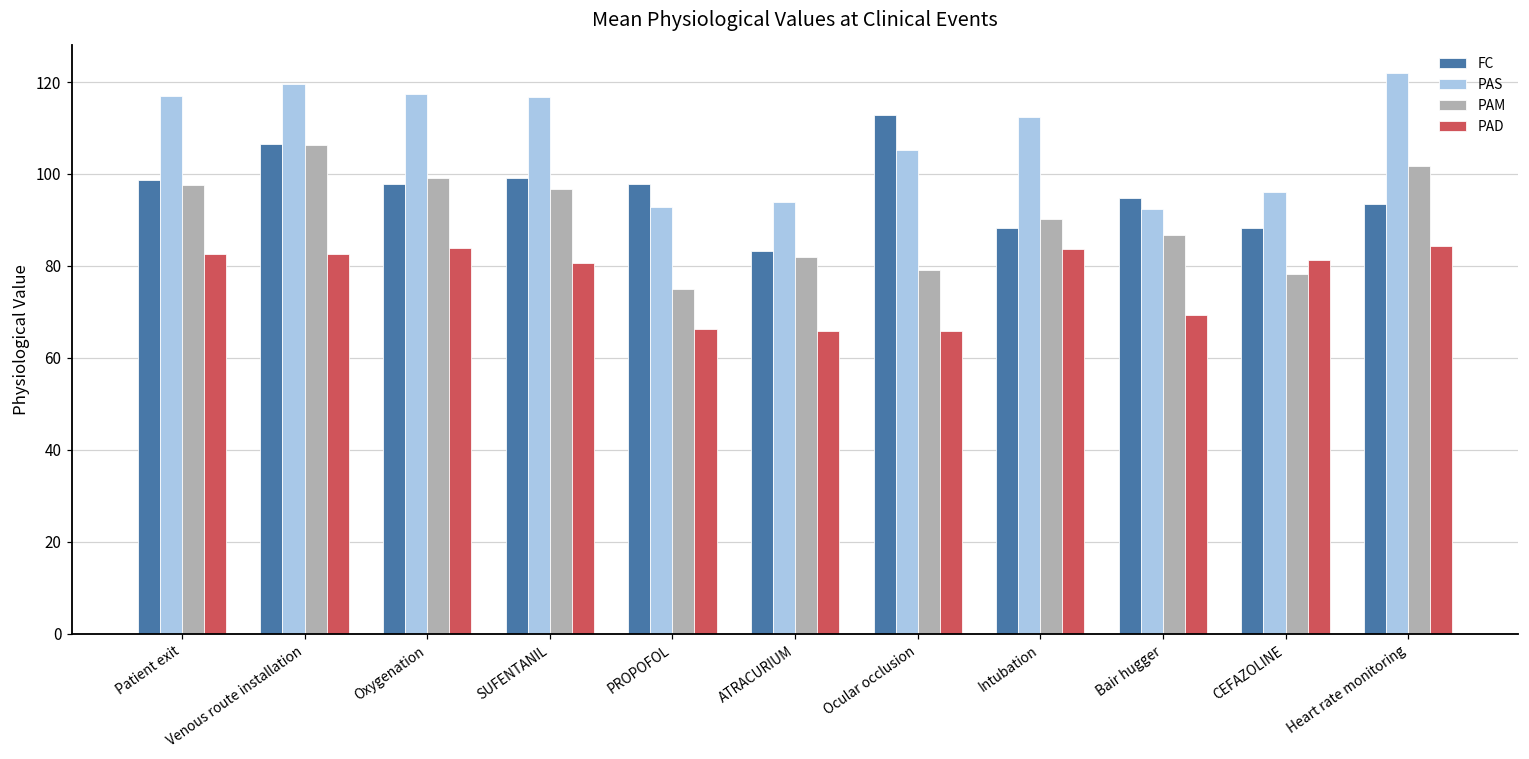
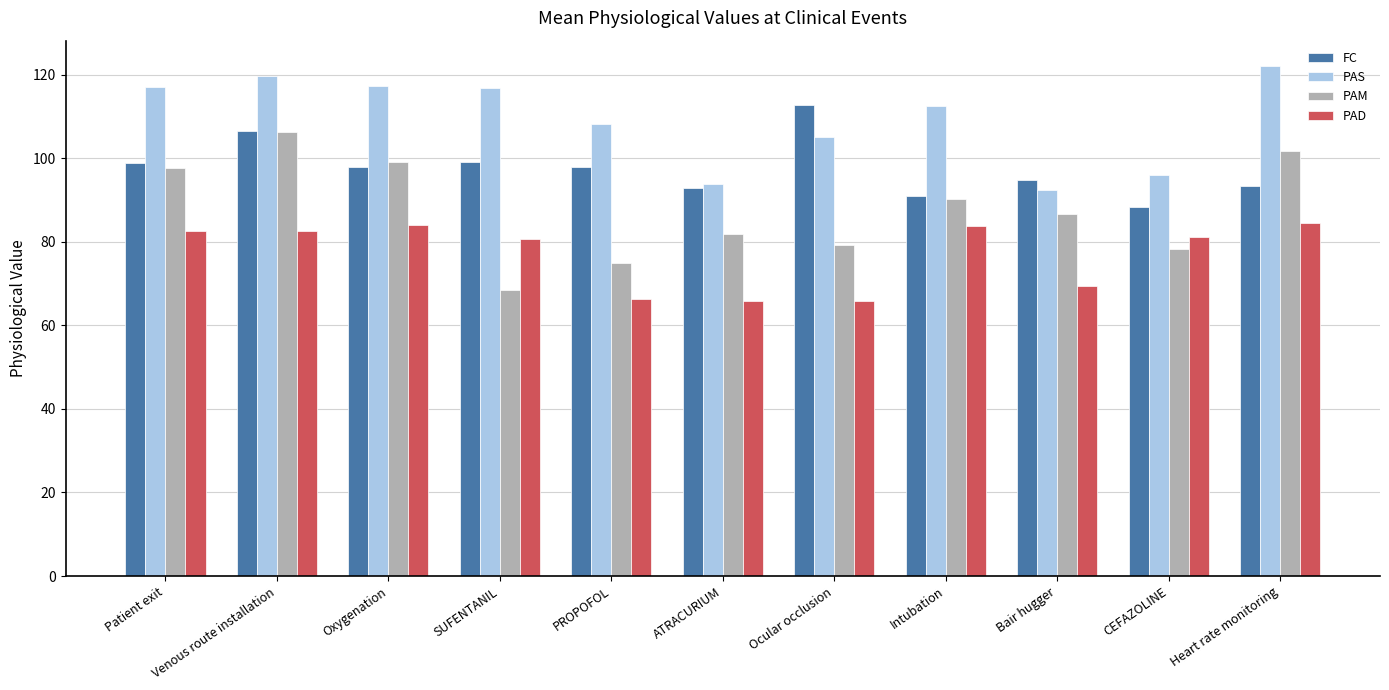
  {
    "FC": {
      "Patient exit": 99,
      "Venous route installation": 107,
      "Oxygenation": 98,
      "SUFENTANIL": 99,
      "PROPOFOL": 98,
-     "ATRACURIUM": 83,
+     "ATRACURIUM": 93,
      "Ocular occlusion": 113,
-     "Intubation": 88,
+     "Intubation": 91,
      "Bair hugger": 95,
      "CEFAZOLINE": 88,
      "Heart rate monitoring": 93
    },
    "PAS": {
      "Patient exit": 117,
      "Venous route installation": 120,
      "Oxygenation": 117,
      "SUFENTANIL": 117,
-     "PROPOFOL": 93,
+     "PROPOFOL": 108,
      "ATRACURIUM": 94,
      "Ocular occlusion": 105,
      "Intubation": 112,
      "Bair hugger": 92,
      "CEFAZOLINE": 96,
      "Heart rate monitoring": 122
    },
    "PAM": {
      "Patient exit": 98,
      "Venous route installation": 106,
      "Oxygenation": 99,
-     "SUFENTANIL": 97,
+     "SUFENTANIL": 68,
      "PROPOFOL": 75,
      "ATRACURIUM": 82,
      "Ocular occlusion": 79,
      "Intubation": 90,
      "Bair hugger": 87,
      "CEFAZOLINE": 78,
      "Heart rate monitoring": 102
    },
    "PAD": {
      "Patient exit": 83,
      "Venous route installation": 83,
      "Oxygenation": 84,
      "SUFENTANIL": 81,
      "PROPOFOL": 66,
      "ATRACURIUM": 66,
      "Ocular occlusion": 66,
      "Intubation": 84,
      "Bair hugger": 69,
      "CEFAZOLINE": 81,
      "Heart rate monitoring": 84
    }
  }
